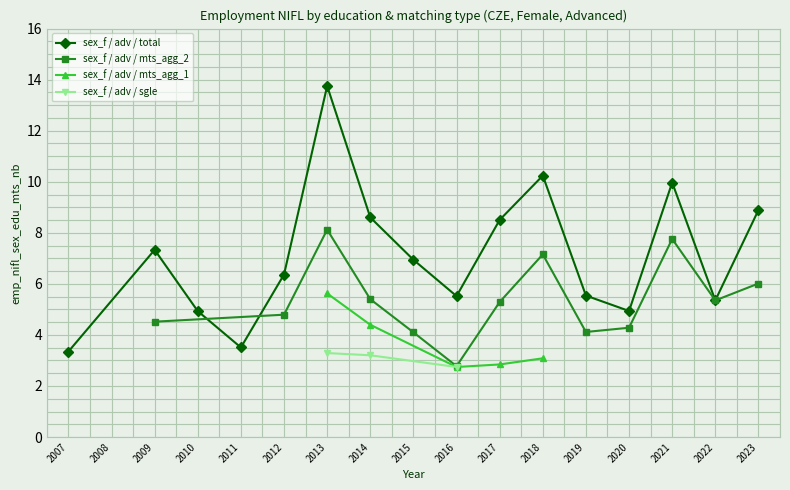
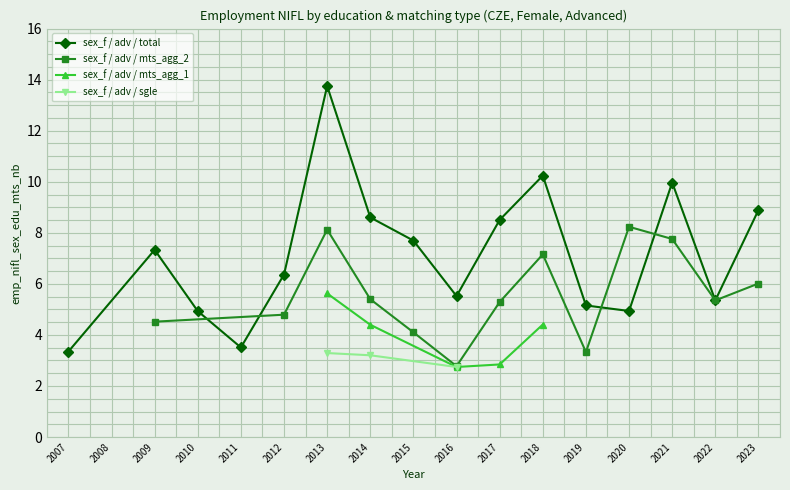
  {
    "sex_f / adv / total": {
      "2007": 3.3,
      "2009": 7.3,
      "2010": 4.9,
      "2011": 3.5,
      "2012": 6.4,
      "2013": 13.8,
      "2014": 8.6,
-     "2015": 6.9,
+     "2015": 7.7,
      "2016": 5.5,
      "2017": 8.5,
      "2018": 10.2,
-     "2019": 5.5,
+     "2019": 5.2,
      "2020": 4.9,
      "2021": 10.0,
      "2023": 8.9
    },
    "sex_f / adv / mts_agg_2": {
      "2009": 4.5,
      "2012": 4.8,
      "2013": 8.1,
      "2014": 5.4,
      "2015": 4.1,
      "2017": 5.3,
      "2018": 7.2,
-     "2019": 4.1,
-     "2020": 4.3,
+     "2019": 3.3,
+     "2020": 8.2,
      "2021": 7.8,
      "2023": 6.0
    },
    "sex_f / adv / mts_agg_1": {
      "2013": 5.6,
      "2014": 4.4,
      "2017": 2.8,
-     "2018": 3.1
+     "2018": 4.4
    },
    "sex_f / adv / sgle": {
      "2013": 3.3,
      "2014": 3.2
    }
  }
